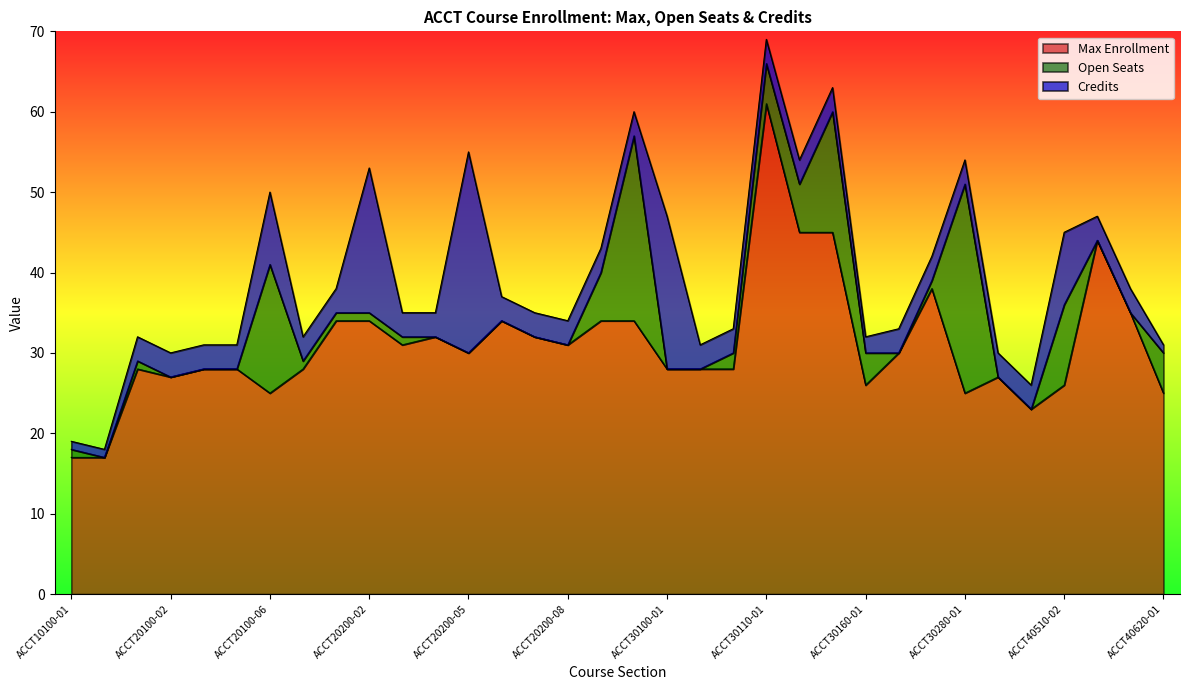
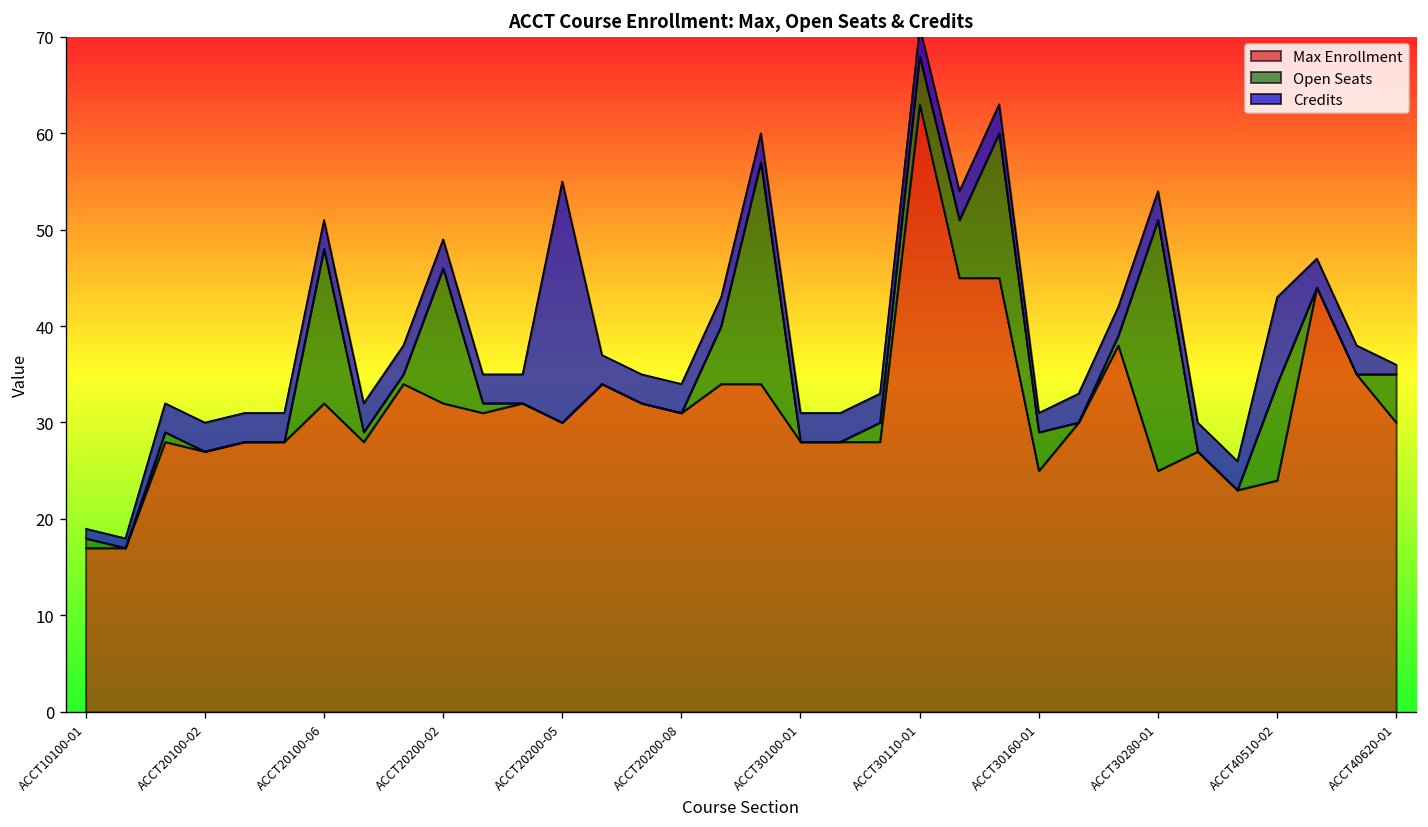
  {
    "Max Enrollment": {
      "ACCT10100-01": 17,
-     "ACCT20100-06": 25,
-     "ACCT20200-02": 34,
-     "ACCT30110-01": 61,
-     "ACCT30160-01": 26,
+     "ACCT20100-06": 32,
+     "ACCT20200-02": 32,
+     "ACCT30110-01": 63,
+     "ACCT30160-01": 25,
      "ACCT30280-01": 25,
-     "ACCT40510-02": 26,
-     "ACCT40620-01": 25
+     "ACCT40510-02": 24,
+     "ACCT40620-01": 30
    },
    "Open Seats": {
      "ACCT10100-01": 1,
      "ACCT20100-06": 16,
-     "ACCT20200-02": 1,
+     "ACCT20200-02": 14,
      "ACCT30110-01": 5,
      "ACCT30160-01": 4,
      "ACCT30280-01": 26,
      "ACCT40510-02": 10,
      "ACCT40620-01": 5
    },
    "Credits": {
      "ACCT10100-01": 1,
      "ACCT20100-02": 3,
-     "ACCT20100-06": 9,
-     "ACCT20200-02": 18,
+     "ACCT20100-06": 3,
+     "ACCT20200-02": 3,
      "ACCT20200-05": 25,
      "ACCT20200-08": 3,
-     "ACCT30100-01": 19,
+     "ACCT30100-01": 3,
      "ACCT30160-01": 2,
      "ACCT30280-01": 3,
      "ACCT40510-02": 9,
      "ACCT40620-01": 1
    }
  }
